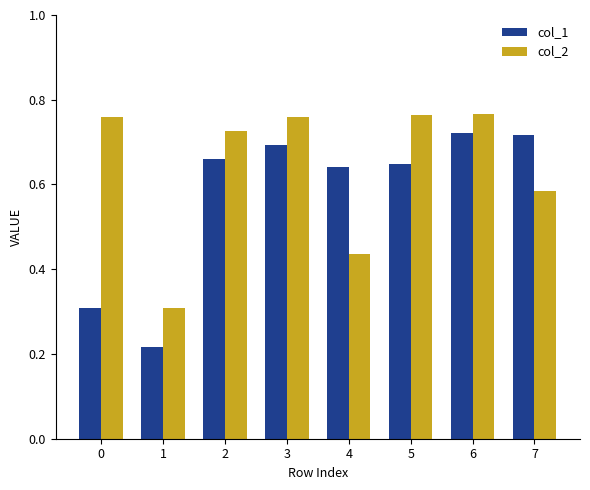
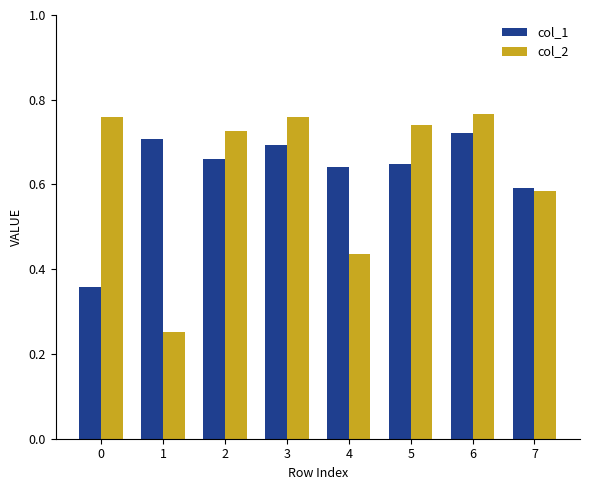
  {
    "col_1": {
-     "0": 0.31,
-     "1": 0.22,
+     "0": 0.36,
+     "1": 0.71,
      "2": 0.66,
      "3": 0.69,
      "4": 0.64,
      "5": 0.65,
      "6": 0.72,
-     "7": 0.72
+     "7": 0.59
    },
    "col_2": {
      "0": 0.76,
-     "1": 0.31,
+     "1": 0.25,
      "2": 0.73,
      "3": 0.76,
      "4": 0.44,
-     "5": 0.76,
+     "5": 0.74,
      "6": 0.77,
      "7": 0.59
    }
  }
